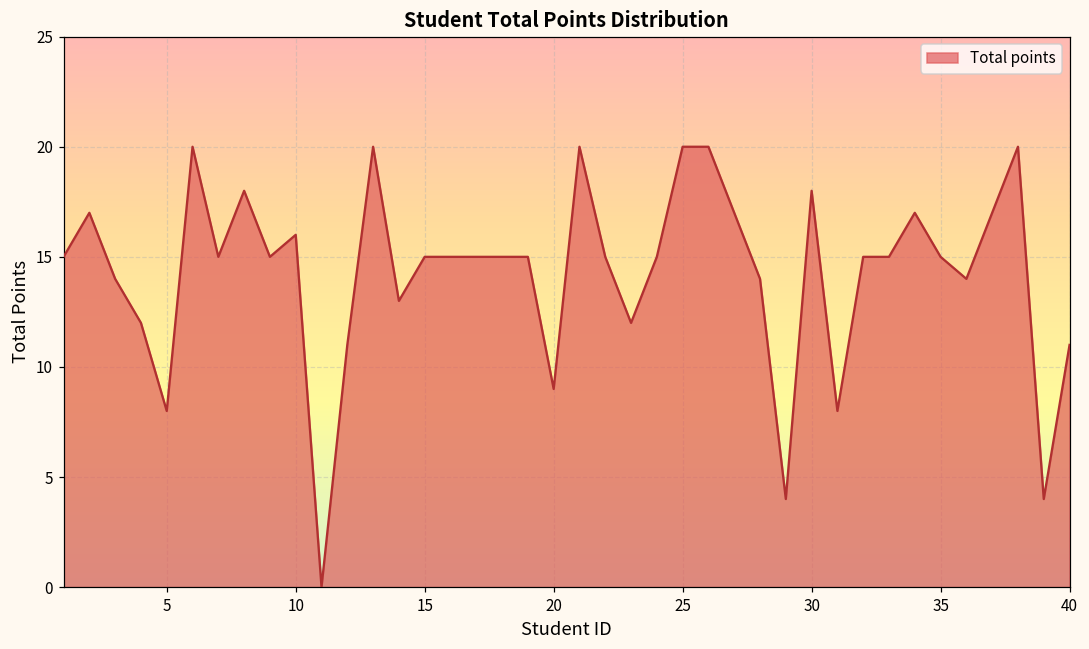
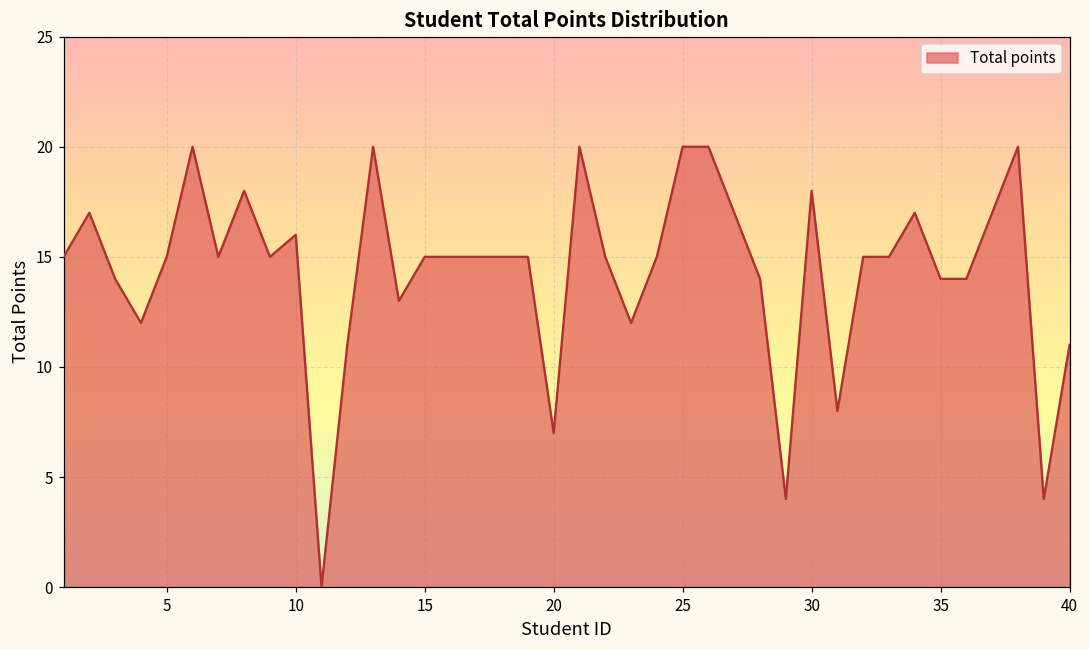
  {
-   "5": 8,
+   "5": 15,
    "10": 16,
    "15": 15,
-   "20": 9,
+   "20": 7,
    "25": 20,
    "30": 18,
-   "35": 15,
+   "35": 14,
    "40": 11
  }
